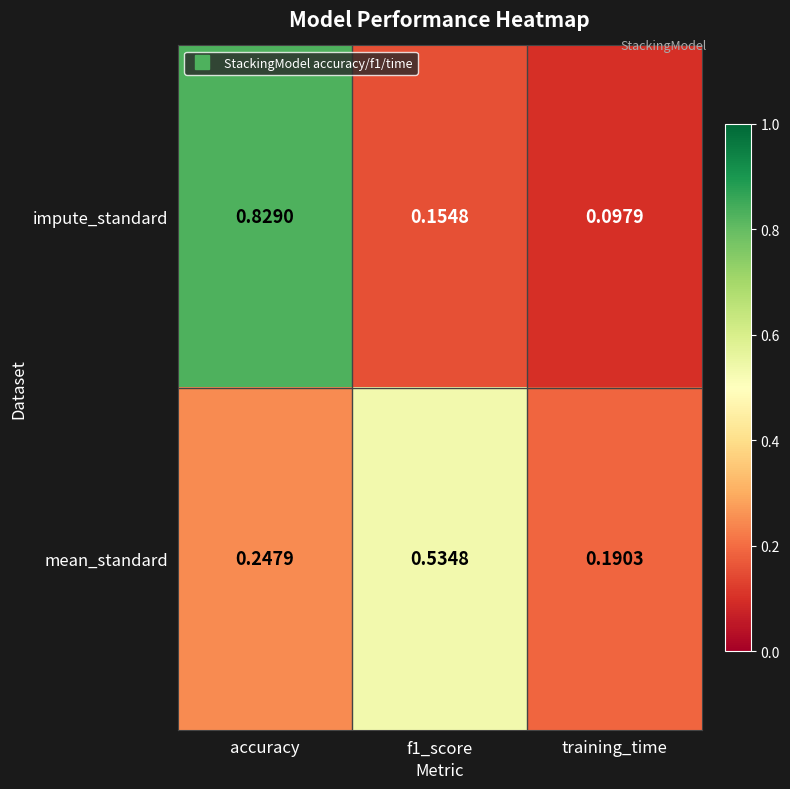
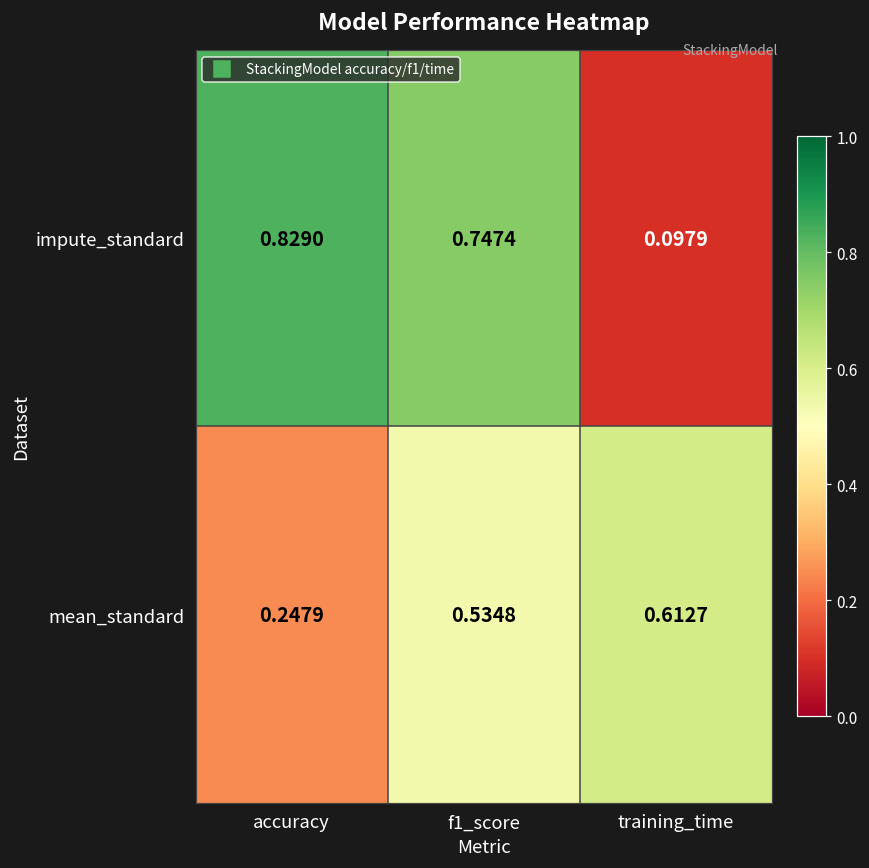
  {
    "impute_standard": {
      "accuracy": 0.8290,
-     "f1_score": 0.1548,
+     "f1_score": 0.7474,
      "training_time": 0.0979
    },
    "mean_standard": {
      "accuracy": 0.2479,
      "f1_score": 0.5348,
-     "training_time": 0.1903
+     "training_time": 0.6127
    }
  }
